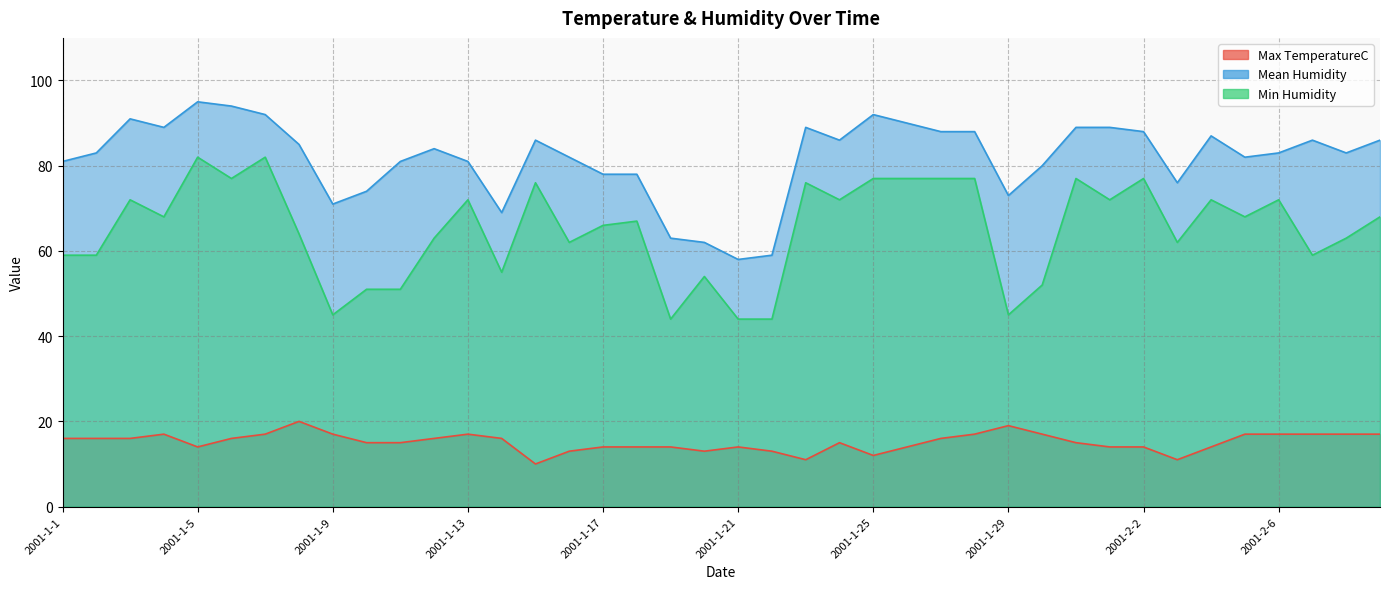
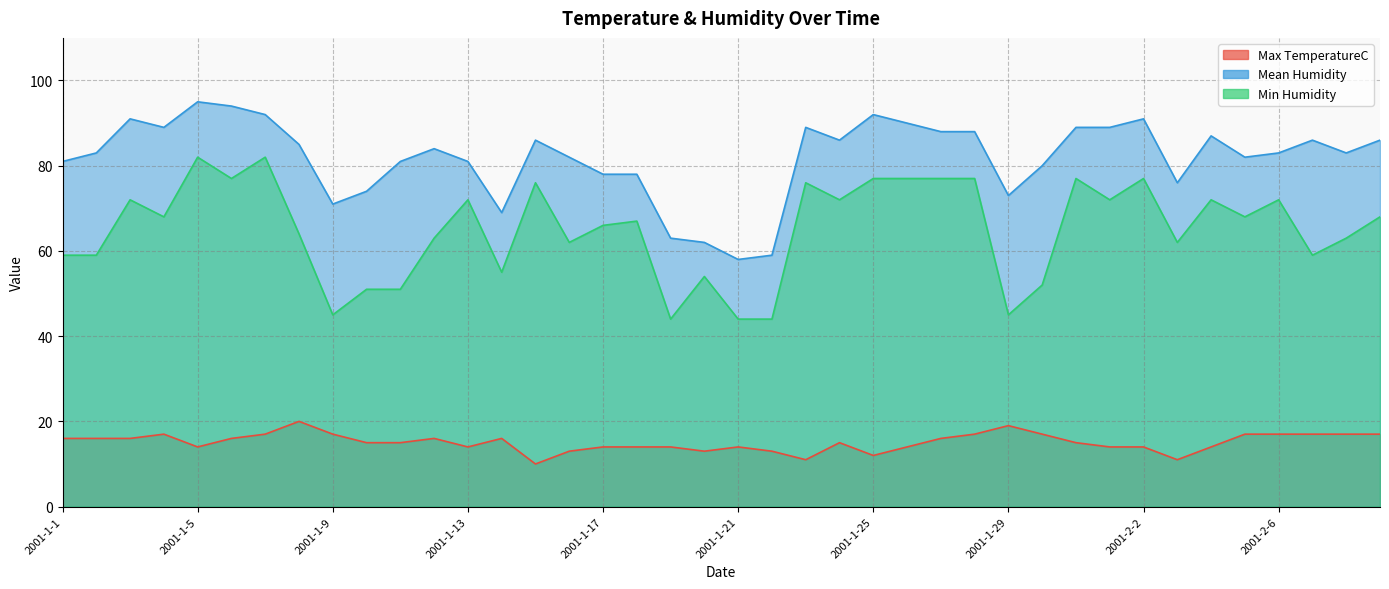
  {
    "Max TemperatureC": {
      "2001-1-1": 16,
      "2001-1-5": 14,
      "2001-1-9": 17,
-     "2001-1-13": 17,
+     "2001-1-13": 14,
      "2001-1-17": 14,
      "2001-1-21": 14,
      "2001-1-25": 12,
      "2001-1-29": 19,
      "2001-2-2": 14,
      "2001-2-6": 17
    },
    "Mean Humidity": {
      "2001-1-1": 81,
      "2001-1-5": 95,
      "2001-1-9": 71,
      "2001-1-13": 81,
      "2001-1-17": 78,
      "2001-1-21": 58,
      "2001-1-25": 92,
      "2001-1-29": 73,
-     "2001-2-2": 88,
+     "2001-2-2": 91,
      "2001-2-6": 83
    },
    "Min Humidity": {
      "2001-1-1": 59,
      "2001-1-5": 82,
      "2001-1-9": 45,
      "2001-1-13": 72,
      "2001-1-17": 66,
      "2001-1-21": 44,
      "2001-1-25": 77,
      "2001-1-29": 45,
      "2001-2-2": 77,
      "2001-2-6": 72
    }
  }
